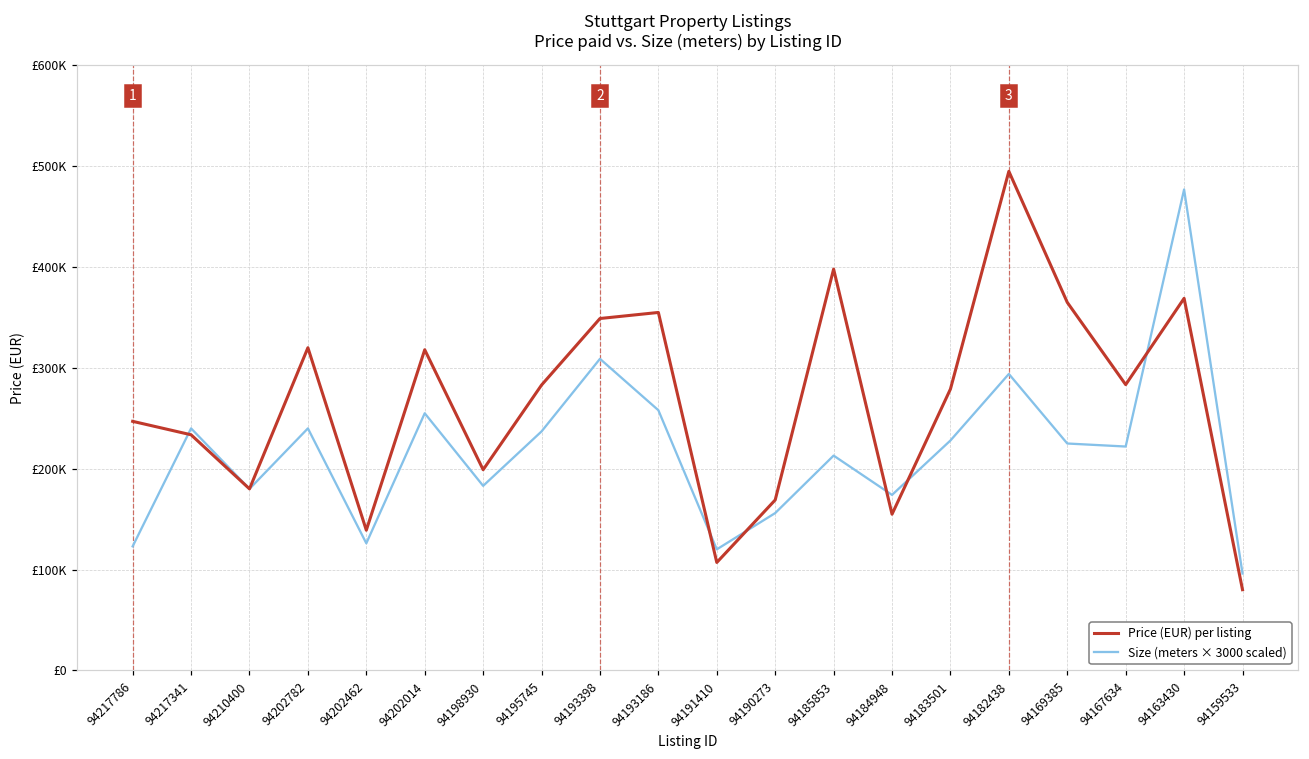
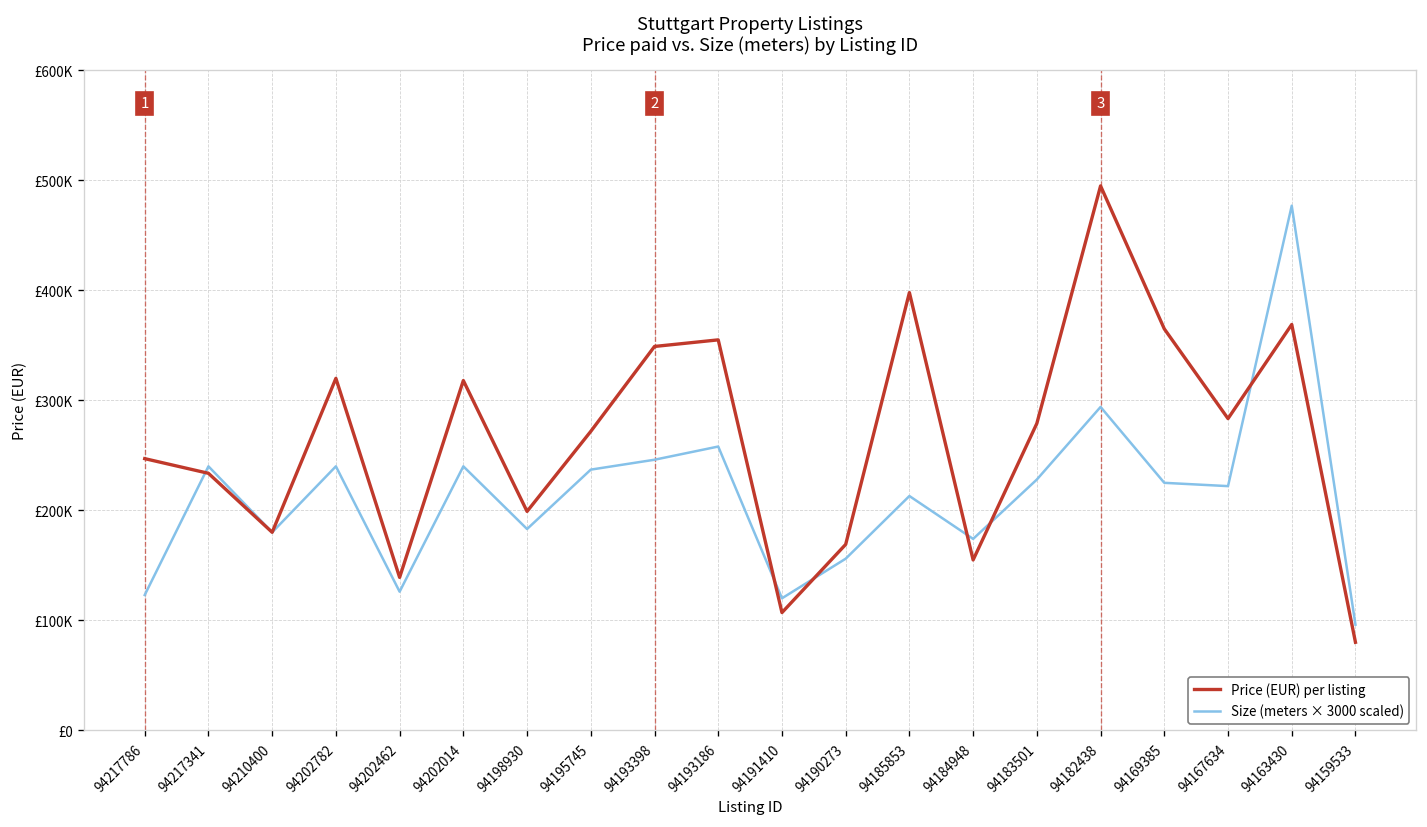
  {
    "Price (EUR) per listing": {
      "94217786": "£250000",
      "94217341": "£230000",
      "94202782": "£320000",
      "94202462": "£140000",
      "94202014": "£320000",
      "94198930": "£200000",
-     "94195745": "£280000",
+     "94195745": "£270000",
      "94193398": "£350000",
      "94193186": "£360000",
      "94191410": "£110000",
      "94190273": "£170000",
      "94185853": "£400000",
      "94184948": "£150000",
      "94183501": "£280000",
      "94182438": "£500000",
      "94169385": "£370000",
      "94167634": "£280000",
      "94163430": "£370000",
      "94159533": "£80000"
    },
    "Size (meters × 3000 scaled)": {
      "94217786": "£120000",
      "94217341": "£240000",
      "94202782": "£240000",
      "94202462": "£130000",
-     "94202014": "£260000",
+     "94202014": "£240000",
      "94198930": "£180000",
      "94195745": "£240000",
-     "94193398": "£310000",
+     "94193398": "£250000",
      "94193186": "£260000",
      "94191410": "£120000",
      "94190273": "£160000",
      "94185853": "£210000",
      "94184948": "£170000",
      "94183501": "£230000",
      "94182438": "£290000",
      "94169385": "£230000",
      "94167634": "£220000",
      "94163430": "£480000",
      "94159533": "£100000"
    }
  }
